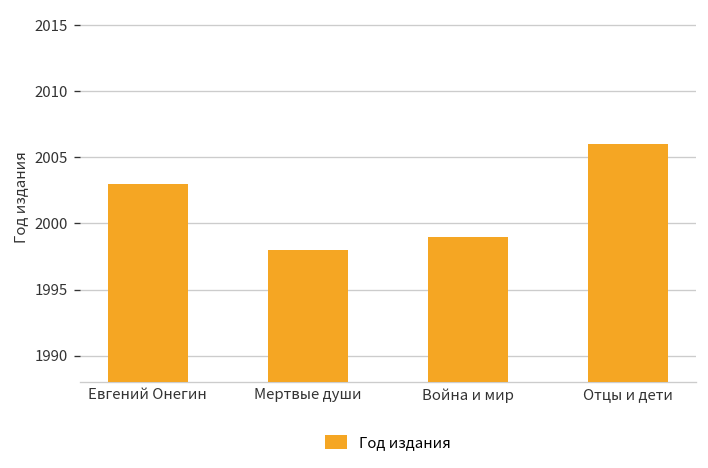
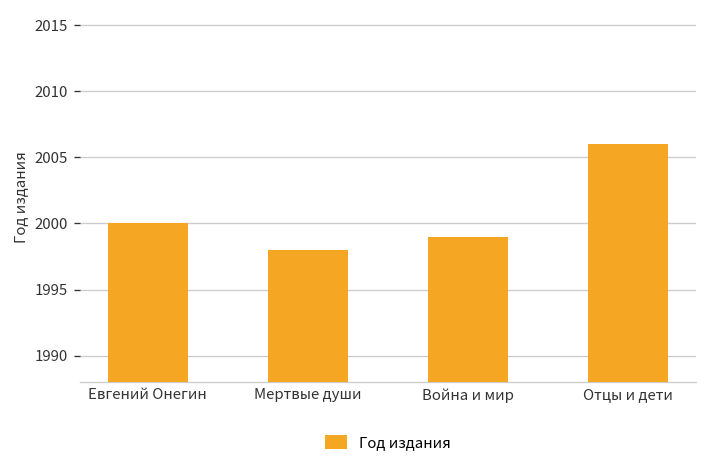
  {
-   "Евгений Онегин": 2003,
+   "Евгений Онегин": 2000,
    "Мертвые души": 1998,
    "Война и мир": 1999,
    "Отцы и дети": 2006
  }
